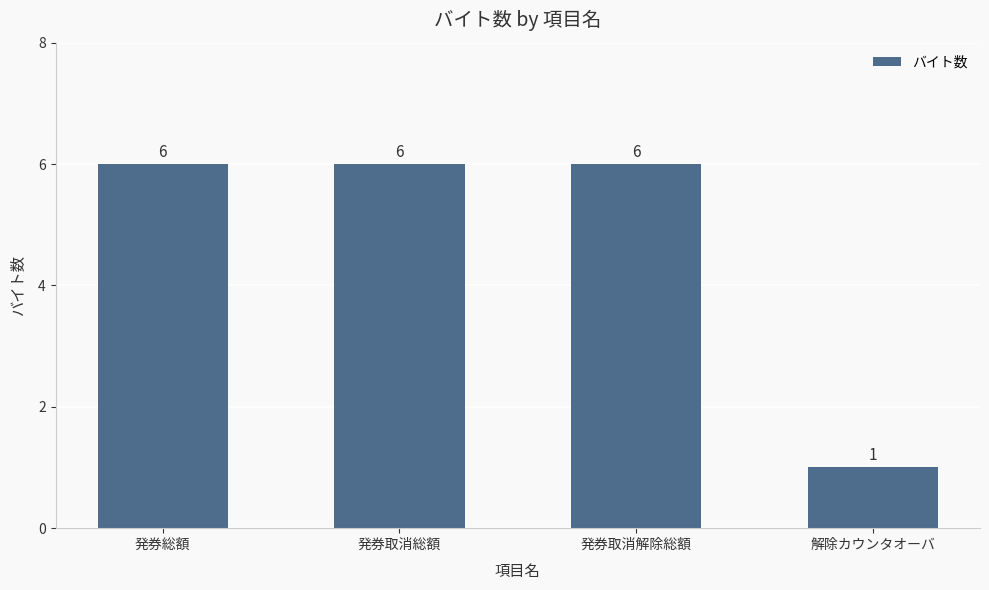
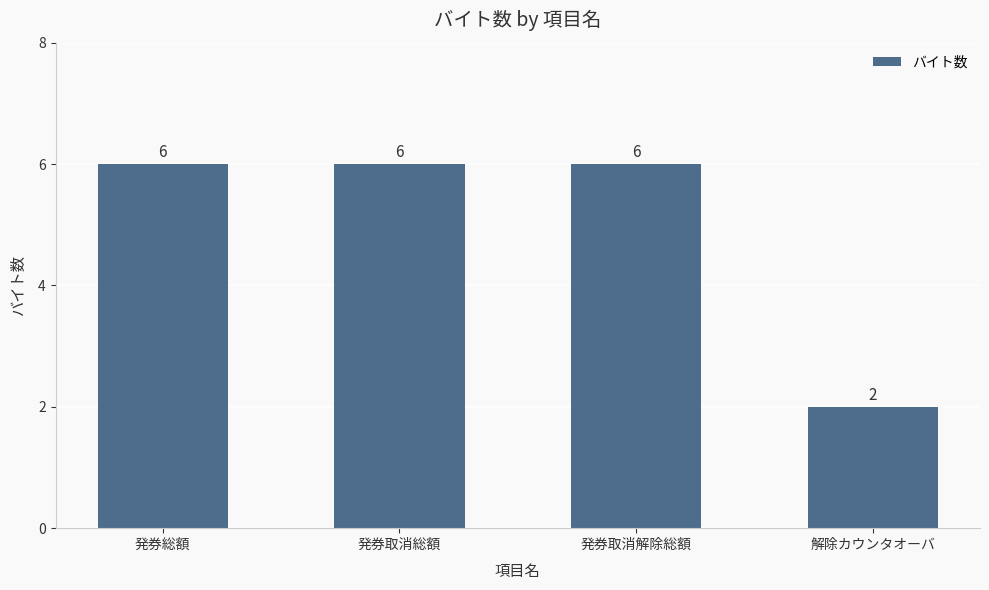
  {
    "発券総額": 6,
    "発券取消総額": 6,
    "発券取消解除総額": 6,
-   "解除カウンタオーバ": 1
+   "解除カウンタオーバ": 2
  }
